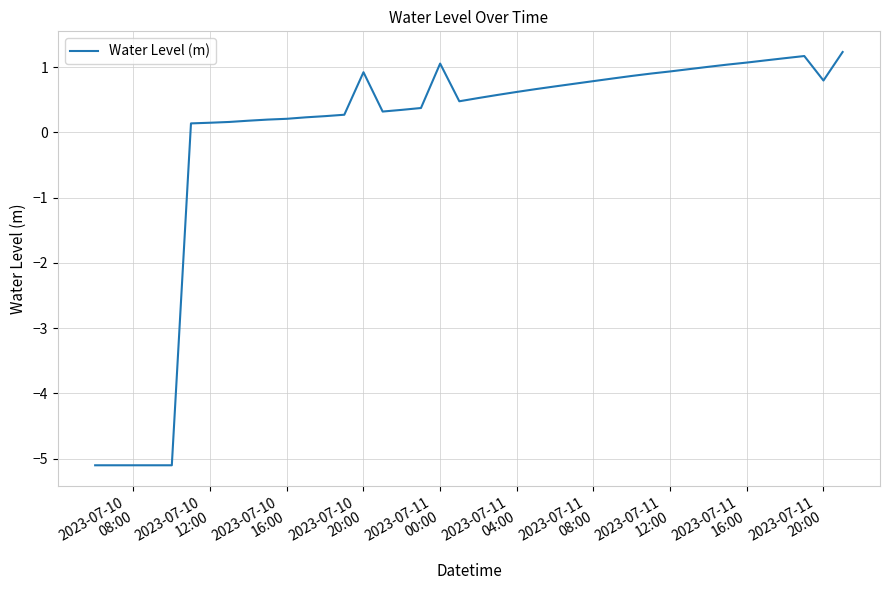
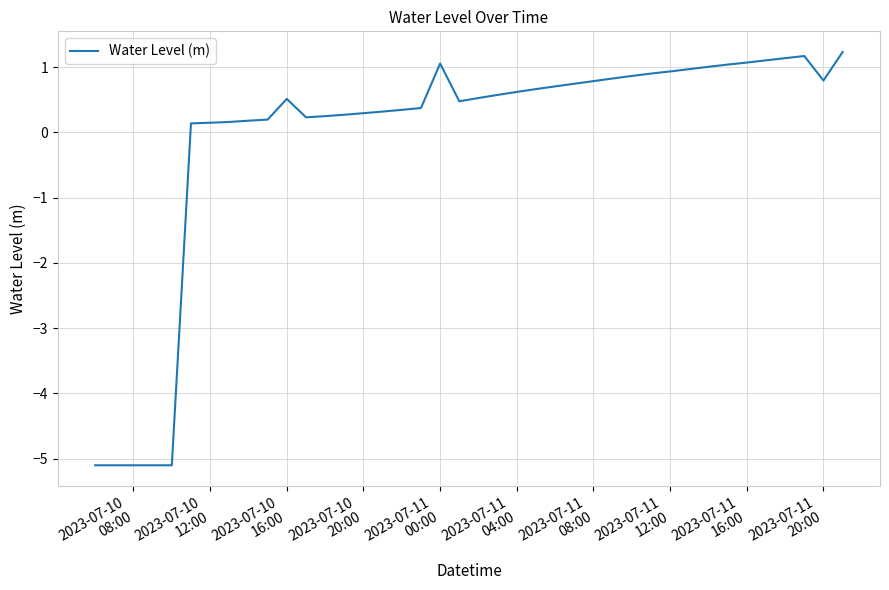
  {
    "2023-07-10 08:00": -5.1,
    "2023-07-10 12:00": 0.1,
-   "2023-07-10 16:00": 0.2,
-   "2023-07-10 20:00": 0.9,
+   "2023-07-10 16:00": 0.5,
+   "2023-07-10 20:00": 0.3,
    "2023-07-11 00:00": 1.1,
    "2023-07-11 04:00": 0.6,
    "2023-07-11 08:00": 0.8,
    "2023-07-11 12:00": 0.9,
    "2023-07-11 16:00": 1.1,
    "2023-07-11 20:00": 0.8
  }
